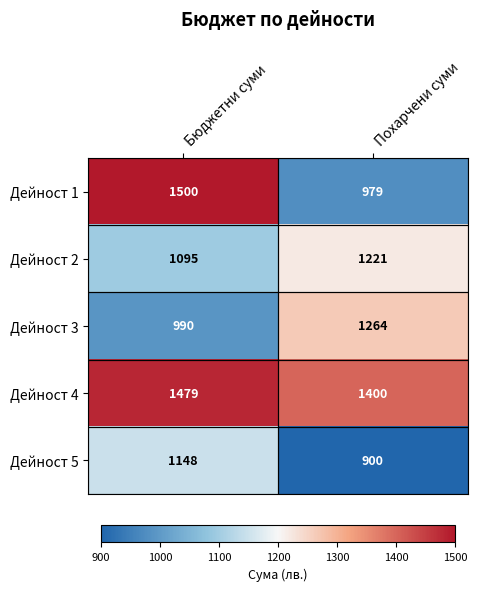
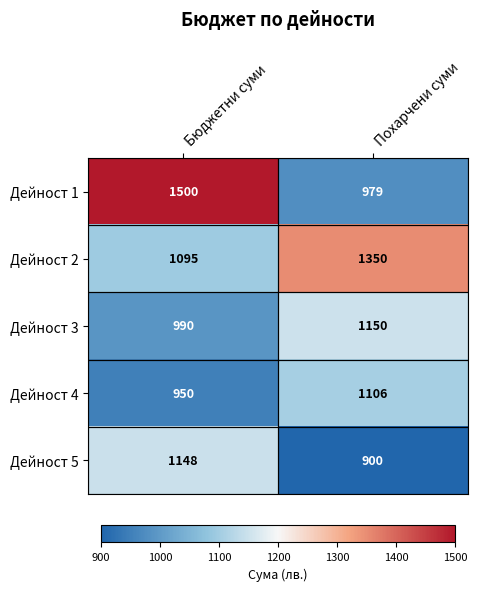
  {
    "Дейност 1": {
      "Бюджетни суми": 1500,
      "Похарчени суми": 979
    },
    "Дейност 2": {
      "Бюджетни суми": 1095,
-     "Похарчени суми": 1221
+     "Похарчени суми": 1350
    },
    "Дейност 3": {
      "Бюджетни суми": 990,
-     "Похарчени суми": 1264
+     "Похарчени суми": 1150
    },
    "Дейност 4": {
-     "Бюджетни суми": 1479,
-     "Похарчени суми": 1400
+     "Бюджетни суми": 950,
+     "Похарчени суми": 1106
    },
    "Дейност 5": {
      "Бюджетни суми": 1148,
      "Похарчени суми": 900
    }
  }
